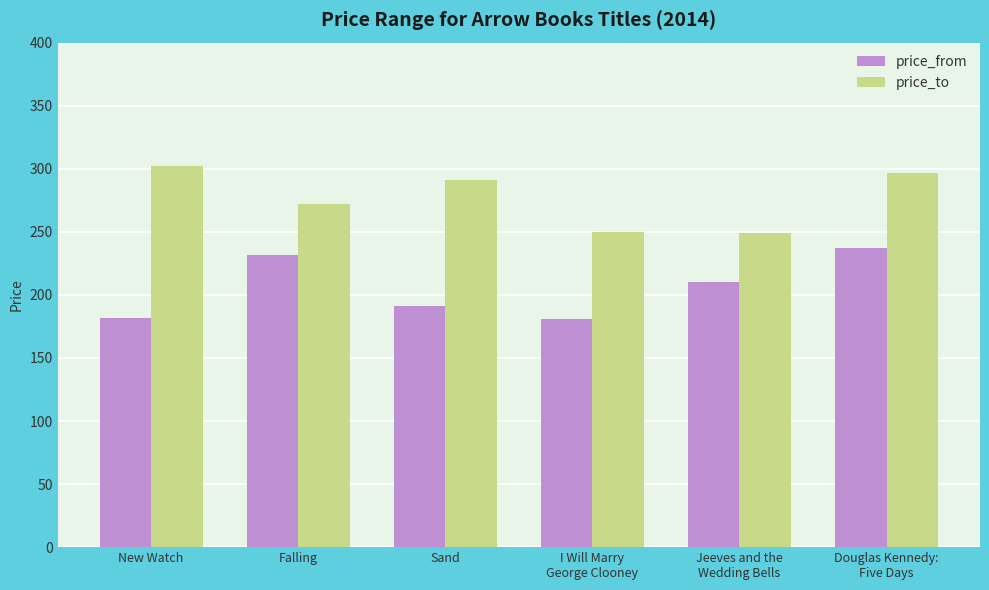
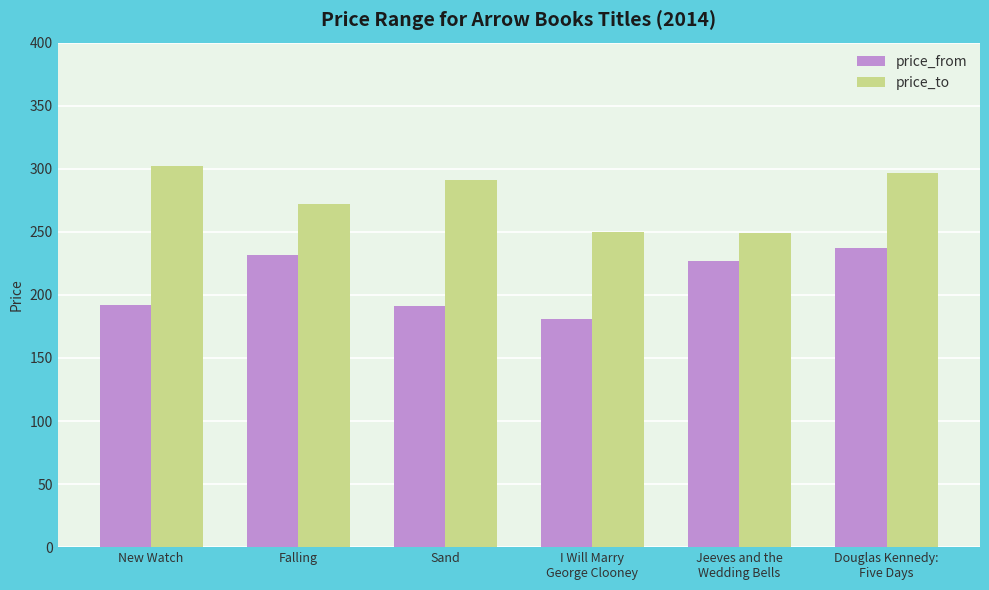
  {
    "price_from": {
-     "New Watch": 182,
+     "New Watch": 192,
      "Falling": 232,
      "Sand": 191,
      "I Will Marry George Clooney": 181,
-     "Jeeves and the Wedding Bells": 210,
+     "Jeeves and the Wedding Bells": 227,
      "Douglas Kennedy: Five Days": 237
    },
    "price_to": {
      "New Watch": 302,
      "Falling": 272,
      "Sand": 291,
      "I Will Marry George Clooney": 250,
      "Jeeves and the Wedding Bells": 249,
      "Douglas Kennedy: Five Days": 297
    }
  }
